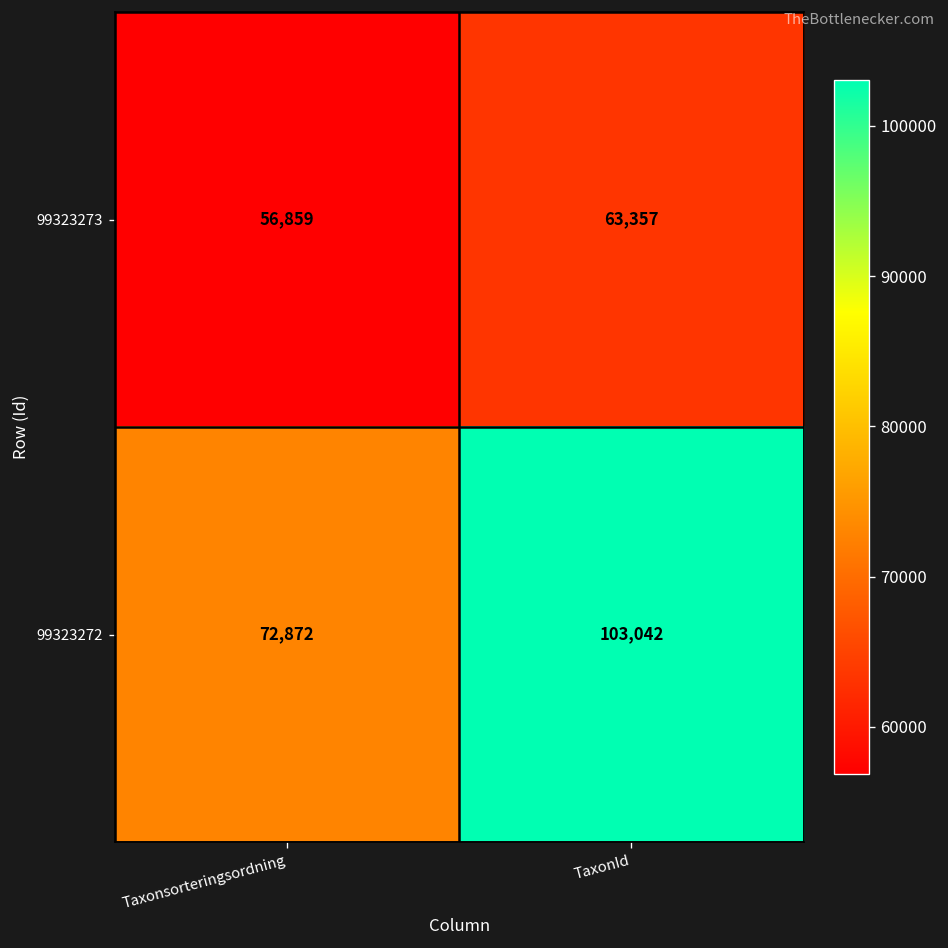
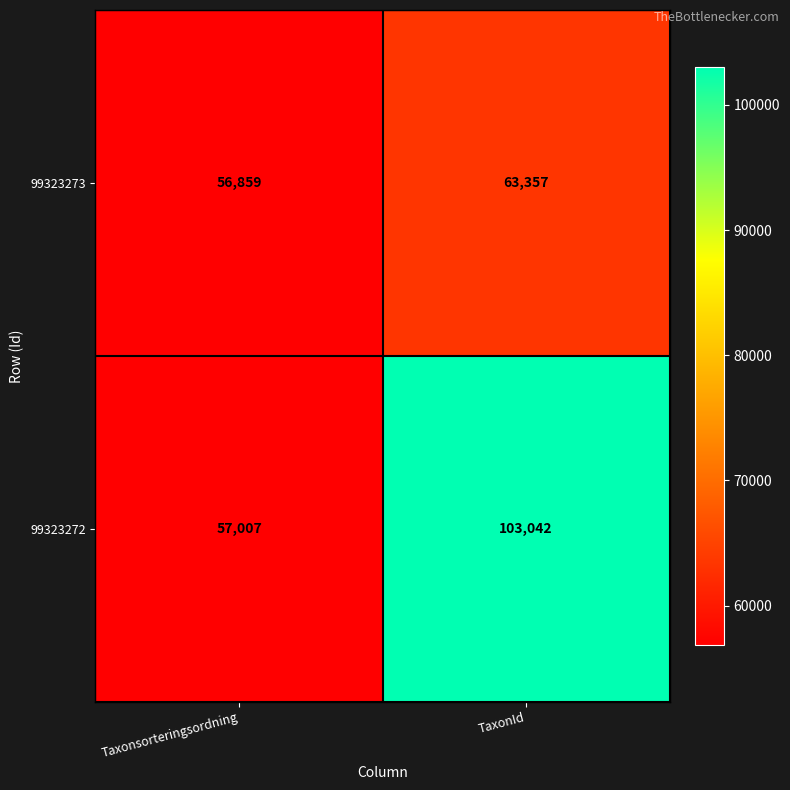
  {
    "99323273": {
      "Taxonsorteringsordning": "56,859",
      "TaxonId": "63,357"
    },
    "99323272": {
-     "Taxonsorteringsordning": "72,872",
+     "Taxonsorteringsordning": "57,007",
      "TaxonId": "103,042"
    }
  }
